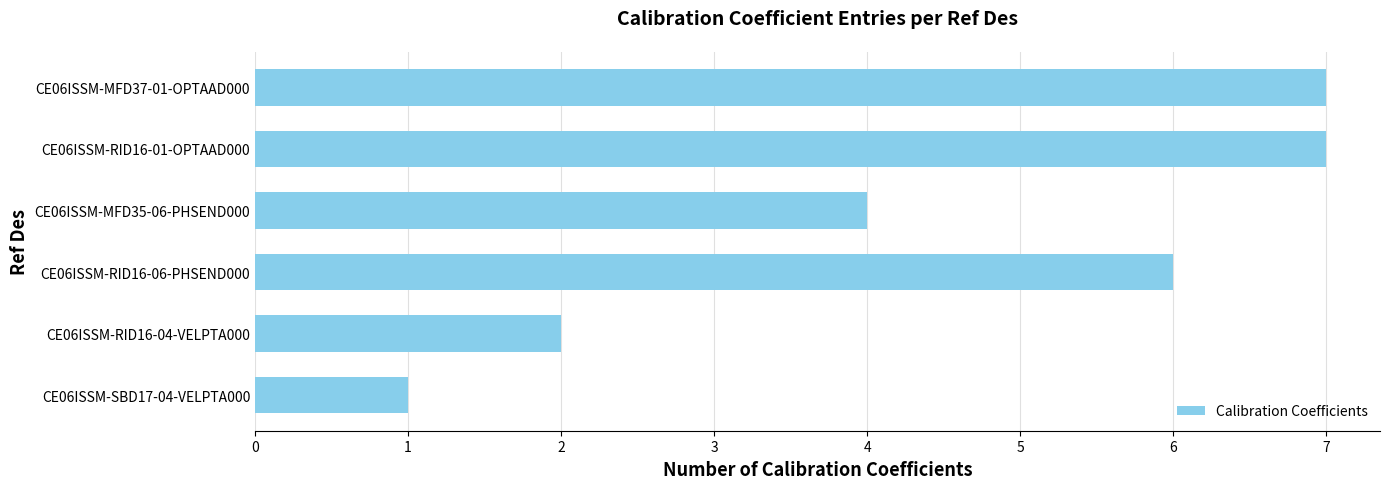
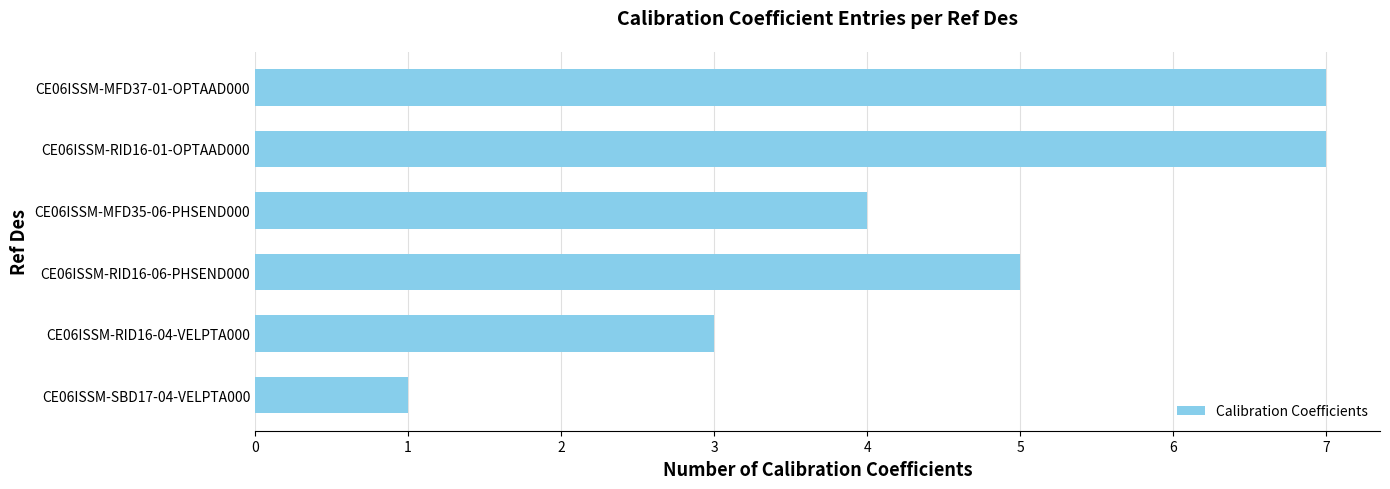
  {
    "CE06ISSM-MFD37-01-OPTAAD000": 7,
    "CE06ISSM-RID16-01-OPTAAD000": 7,
    "CE06ISSM-MFD35-06-PHSEND000": 4,
-   "CE06ISSM-RID16-06-PHSEND000": 6,
-   "CE06ISSM-RID16-04-VELPTA000": 2,
+   "CE06ISSM-RID16-06-PHSEND000": 5,
+   "CE06ISSM-RID16-04-VELPTA000": 3,
    "CE06ISSM-SBD17-04-VELPTA000": 1
  }
